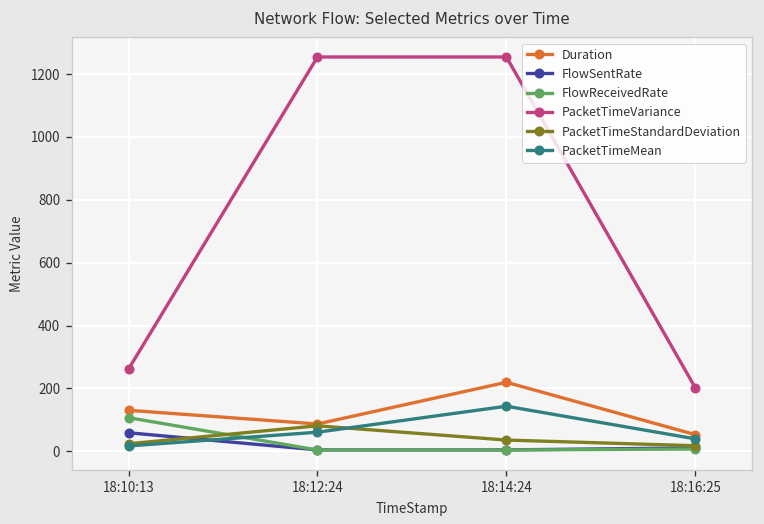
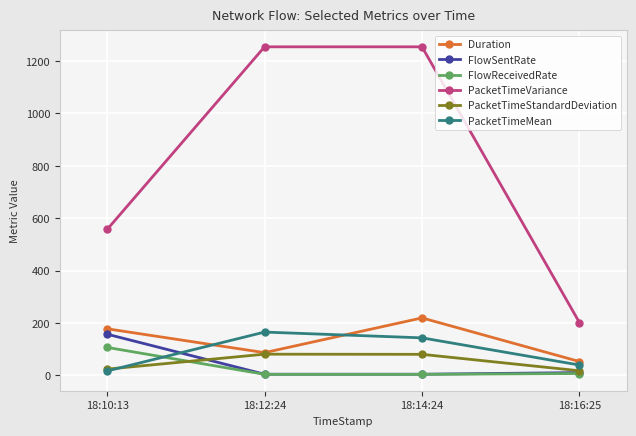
  {
    "Duration": {
-     "18:10:13": 130,
+     "18:10:13": 180,
      "18:14:24": 220,
      "18:16:25": 50
    },
    "FlowSentRate": {
-     "18:10:13": 60
+     "18:10:13": 160
    },
    "FlowReceivedRate": {
      "18:10:13": 110
    },
    "PacketTimeVariance": {
-     "18:10:13": 260,
+     "18:10:13": 560,
      "18:12:24": 1250,
      "18:14:24": 1250,
      "18:16:25": 200
    },
    "PacketTimeStandardDeviation": {
-     "18:14:24": 40
+     "18:14:24": 80
    },
    "PacketTimeMean": {
-     "18:12:24": 60,
+     "18:12:24": 170,
      "18:14:24": 140,
      "18:16:25": 40
    }
  }
